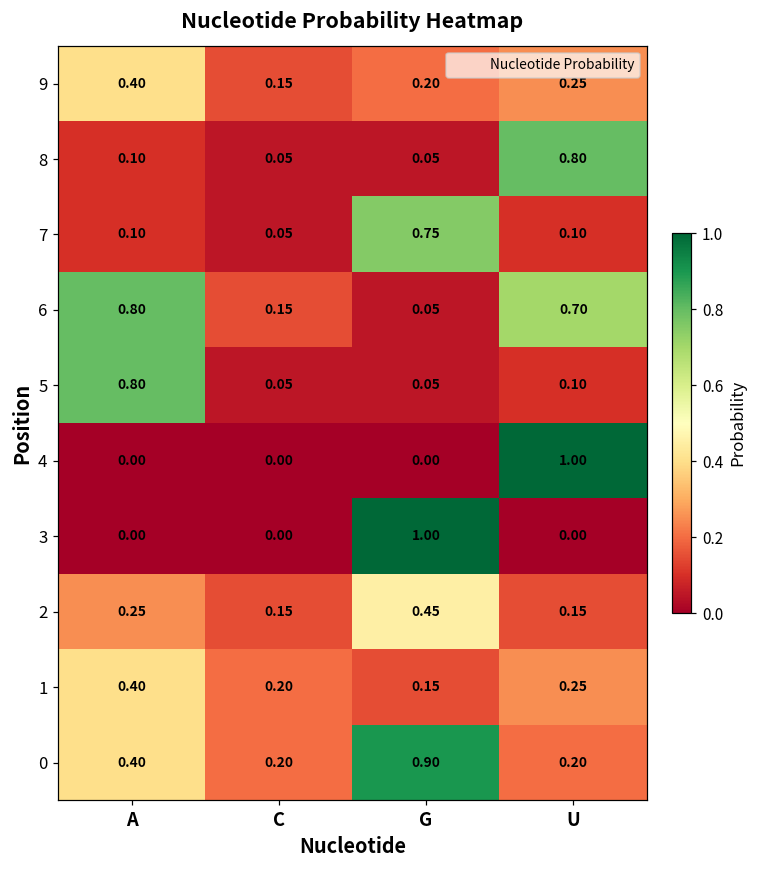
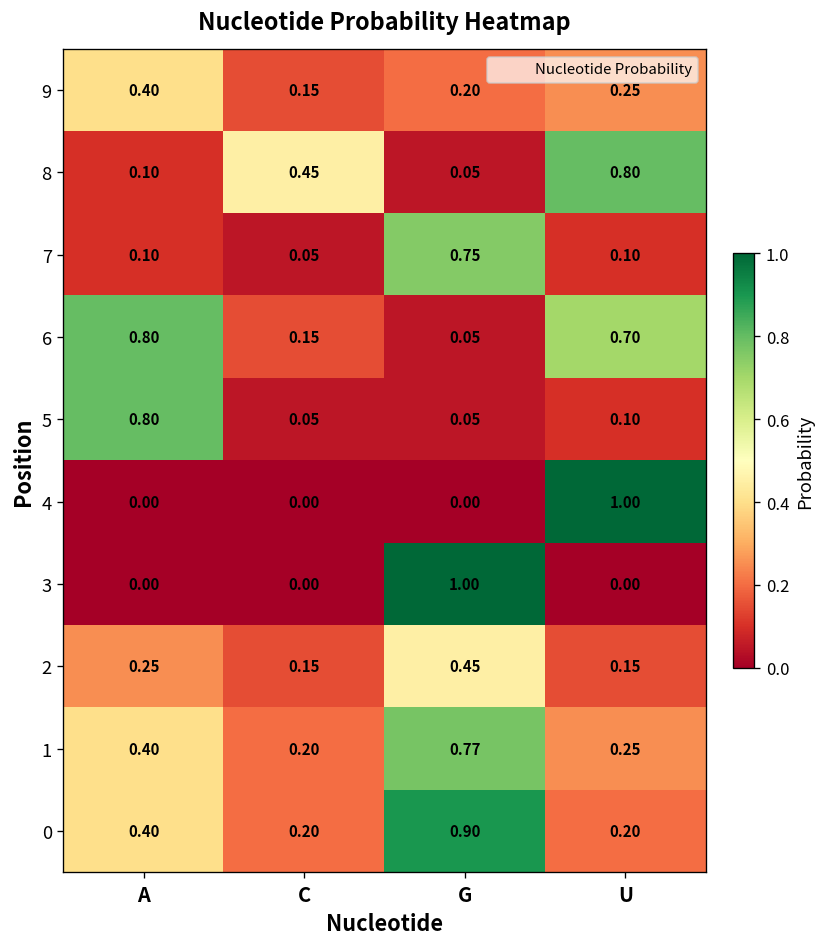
  {
    "9": {
      "A": 0.40,
      "C": 0.15,
      "G": 0.20
    },
    "8": {
      "A": 0.10,
-     "C": 0.05,
+     "C": 0.45,
      "G": 0.05,
      "U": 0.80
    },
    "7": {
      "A": 0.10,
      "C": 0.05,
      "G": 0.75,
      "U": 0.10
    },
    "6": {
      "A": 0.80,
      "C": 0.15,
      "G": 0.05,
      "U": 0.70
    },
    "5": {
      "A": 0.80,
      "C": 0.05,
      "G": 0.05,
      "U": 0.10
    },
    "4": {
      "A": 0.00,
      "C": 0.00,
      "G": 0.00,
      "U": 1.00
    },
    "3": {
      "A": 0.00,
      "C": 0.00,
      "G": 1.00,
      "U": 0.00
    },
    "2": {
      "A": 0.25,
      "C": 0.15,
      "G": 0.45,
      "U": 0.15
    },
    "1": {
      "A": 0.40,
      "C": 0.20,
-     "G": 0.15,
+     "G": 0.77,
      "U": 0.25
    },
    "0": {
      "A": 0.40,
      "C": 0.20,
      "G": 0.90,
      "U": 0.20
    }
  }
